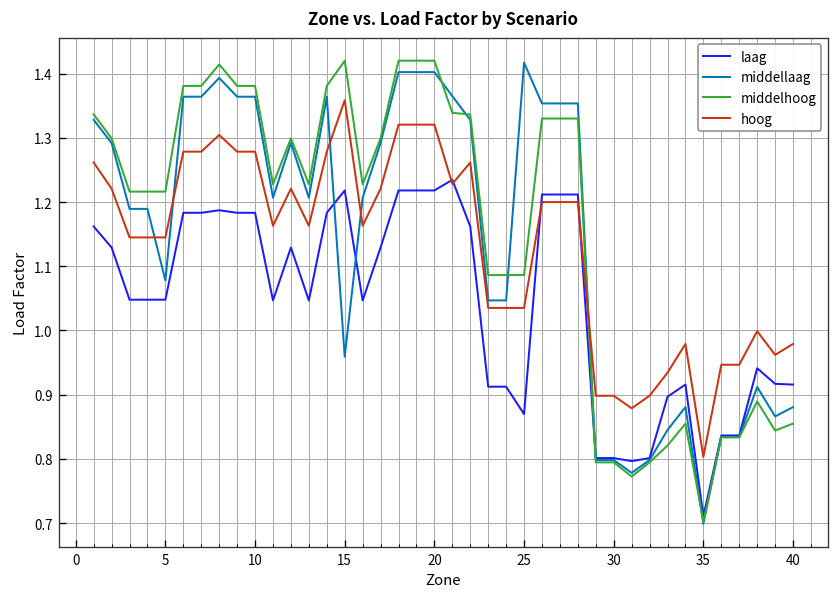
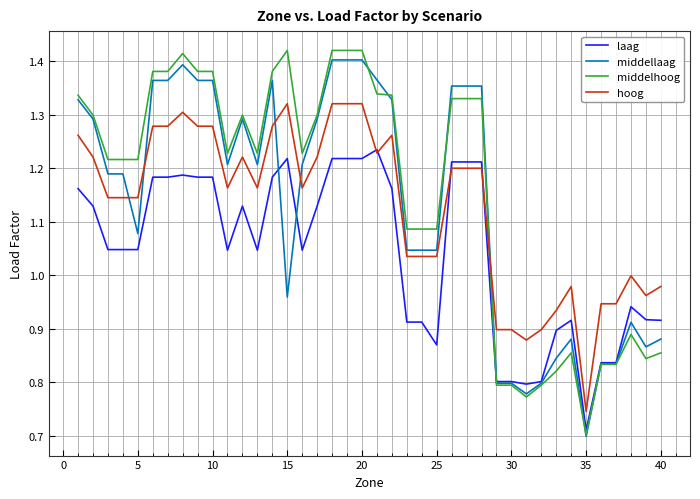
  {
    "laag": {
      "5": 1.05,
      "10": 1.18,
      "15": 1.22,
      "20": 1.22,
      "25": 0.87,
      "35": 0.71,
      "40": 0.92
    },
    "middellaag": {
      "5": 1.08,
      "10": 1.36,
      "15": 0.96,
      "20": 1.40,
-     "25": 1.42,
+     "25": 1.05,
      "40": 0.88
    },
    "middelhoog": {
      "5": 1.22,
      "10": 1.38,
      "15": 1.42,
      "20": 1.42,
      "25": 1.09,
      "40": 0.85
    },
    "hoog": {
      "5": 1.14,
      "10": 1.28,
-     "15": 1.36,
+     "15": 1.32,
      "20": 1.32,
      "25": 1.04,
      "30": 0.90,
-     "35": 0.80,
+     "35": 0.75,
      "40": 0.98
    }
  }
